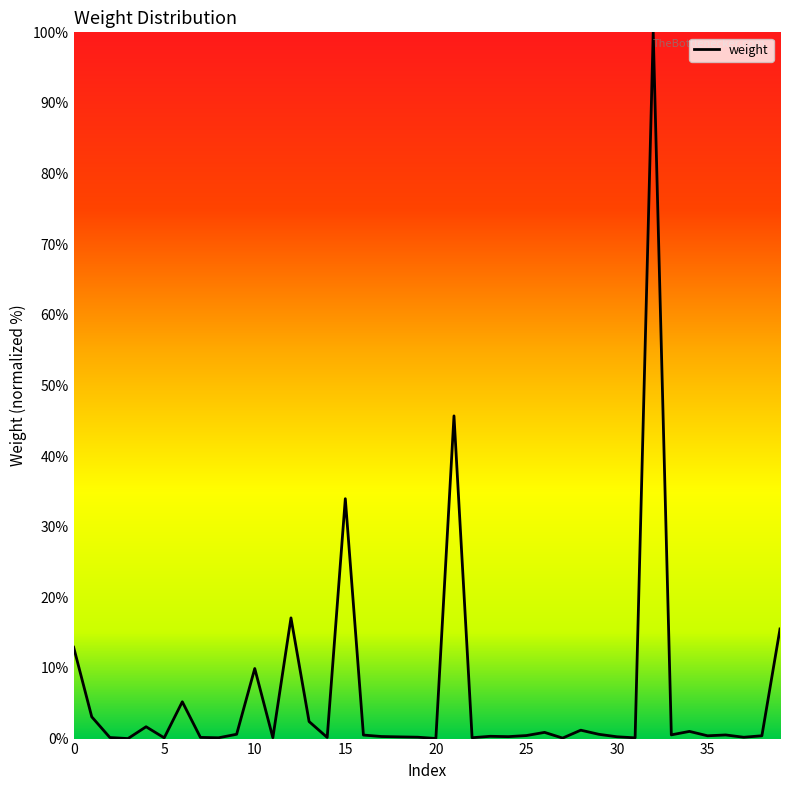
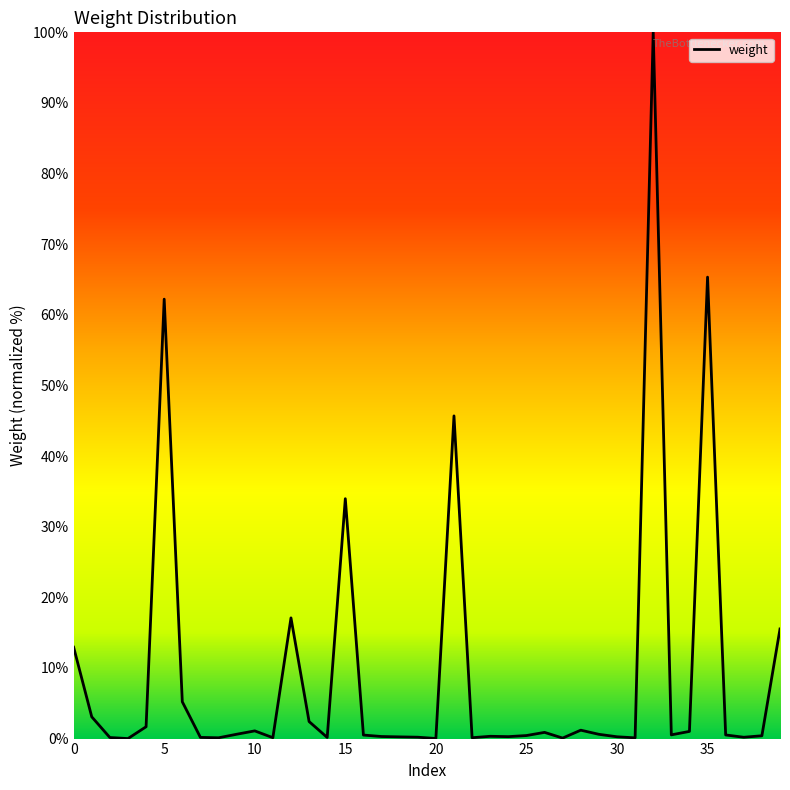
  {
    "0": "13%",
-   "5": "0%",
-   "10": "10%",
+   "5": "62%",
+   "10": "1%",
    "15": "34%",
    "20": "0%",
    "25": "0%",
    "30": "0%",
-   "35": "0%"
+   "35": "65%"
  }
